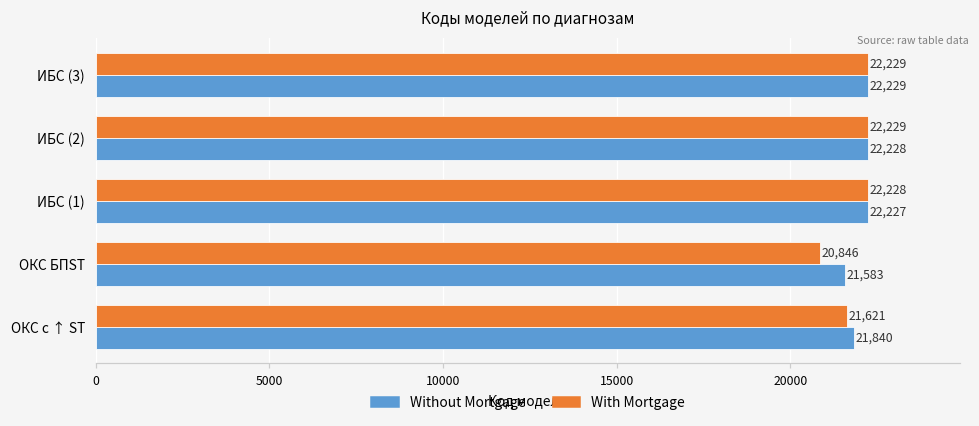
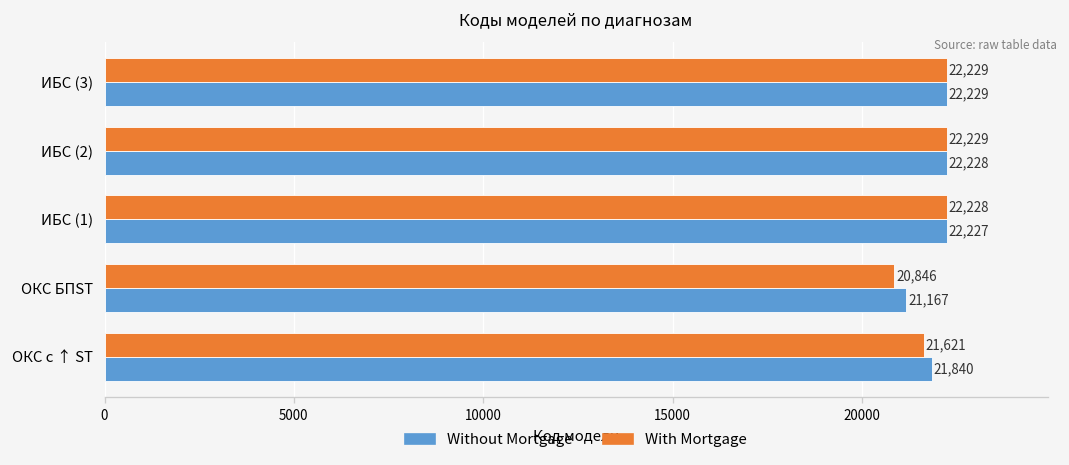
  {
    "Without Mortgage": {
      "ИБС (3)": "22,229",
      "ИБС (2)": "22,228",
      "ИБС (1)": "22,227",
-     "ОКС БПST": "21,583",
+     "ОКС БПST": "21,167",
      "ОКС с ↑ ST": "21,840"
    },
    "With Mortgage": {
      "ИБС (3)": "22,229",
      "ИБС (2)": "22,229",
      "ИБС (1)": "22,228",
      "ОКС БПST": "20,846",
      "ОКС с ↑ ST": "21,621"
    }
  }
